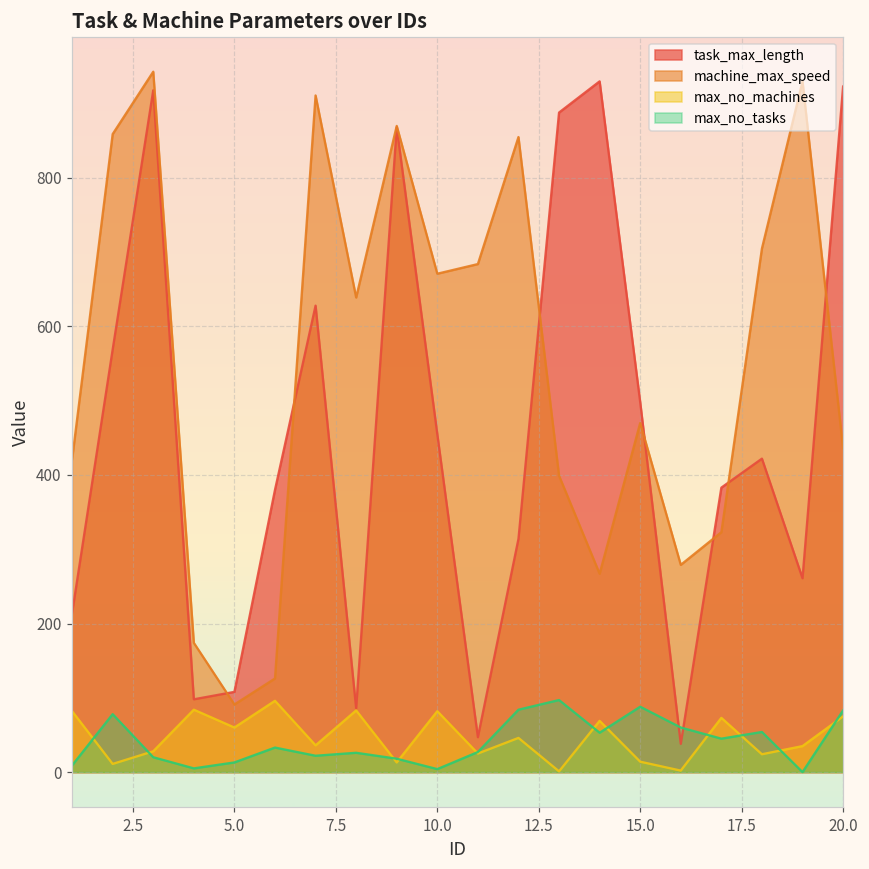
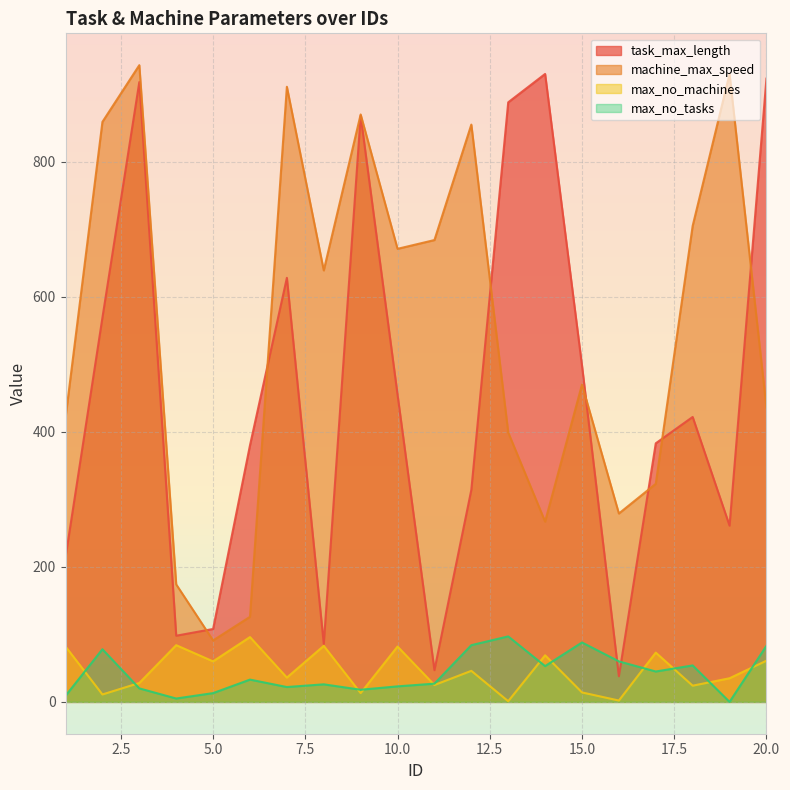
  {
    "max_no_machines": {
      "5.0": 60,
      "10.0": 80,
      "15.0": 10,
-     "20.0": 80
+     "20.0": 60
    },
    "max_no_tasks": {
      "5.0": 10,
-     "10.0": 0,
+     "10.0": 20,
      "15.0": 90,
      "20.0": 80
    }
  }
